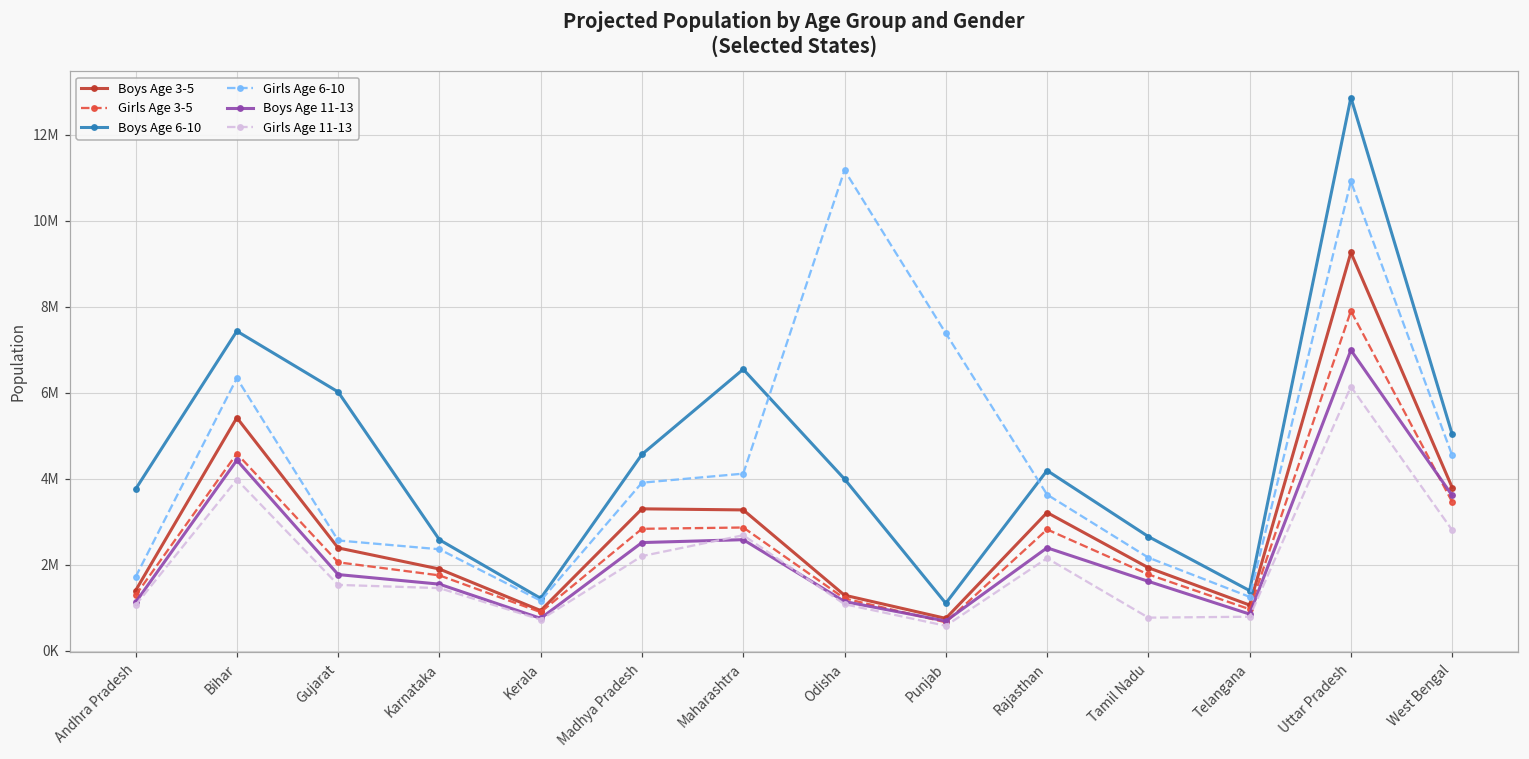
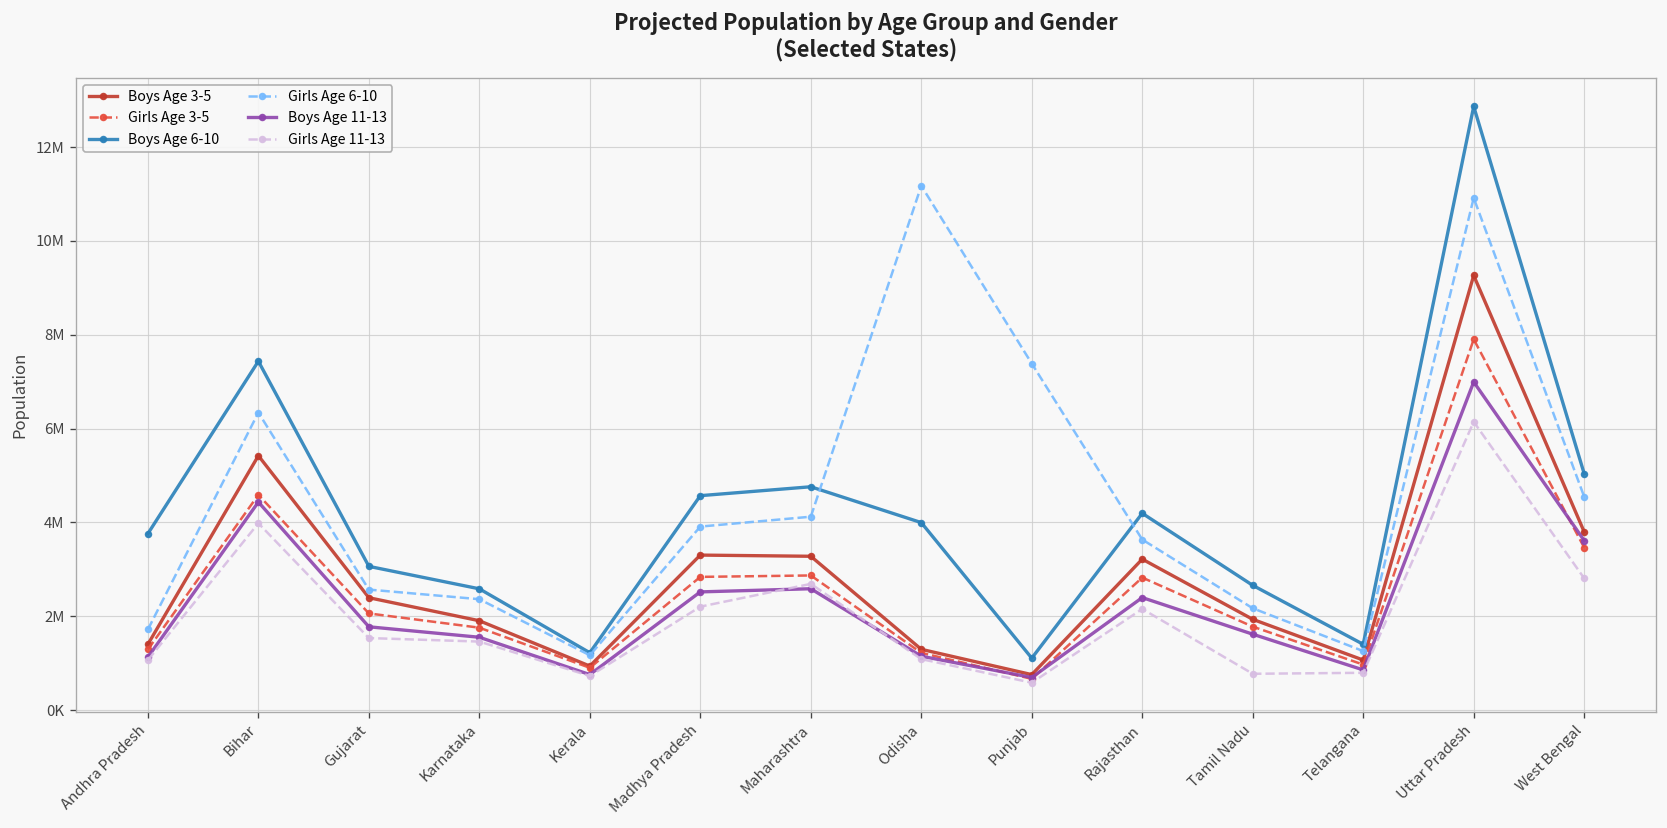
  {
    "Boys Age 6-10": {
      "Andhra Pradesh": 3800000,
      "Bihar": 7400000,
-     "Gujarat": 6000000,
+     "Gujarat": 3100000,
      "Karnataka": 2600000,
      "Madhya Pradesh": 4600000,
-     "Maharashtra": 6500000,
+     "Maharashtra": 4800000,
      "Odisha": 4000000,
      "Punjab": 1100000,
      "Rajasthan": 4200000,
      "Tamil Nadu": 2700000,
      "Telangana": 1400000,
      "Uttar Pradesh": 12900000,
      "West Bengal": 5000000
    },
    "Girls Age 6-10": {
      "Andhra Pradesh": 1700000,
      "Bihar": 6300000,
      "Gujarat": 2600000,
      "Karnataka": 2400000,
      "Madhya Pradesh": 3900000,
      "Maharashtra": 4100000,
      "Odisha": 11200000,
      "Punjab": 7400000,
      "Rajasthan": 3600000,
      "Tamil Nadu": 2200000,
      "Telangana": 1300000,
      "Uttar Pradesh": 10900000,
      "West Bengal": 4500000
    },
    "Boys Age 11-13": {
      "Bihar": 4400000,
      "Gujarat": 1800000,
      "Karnataka": 1600000,
      "Madhya Pradesh": 2500000,
      "Maharashtra": 2600000,
      "Rajasthan": 2400000,
      "Tamil Nadu": 1600000,
      "Uttar Pradesh": 7000000,
      "West Bengal": 3600000
    },
    "Girls Age 11-13": {
      "Bihar": 4000000,
      "Gujarat": 1500000,
      "Karnataka": 1500000,
      "Madhya Pradesh": 2200000,
      "Maharashtra": 2700000,
      "Punjab": 600000,
      "Rajasthan": 2200000,
      "Tamil Nadu": 800000,
      "Uttar Pradesh": 6100000,
      "West Bengal": 2800000
    }
  }
